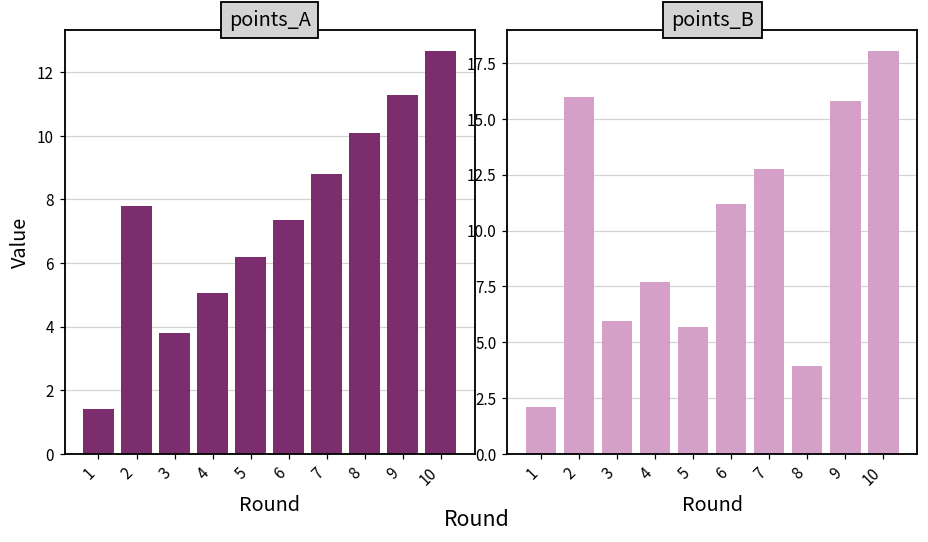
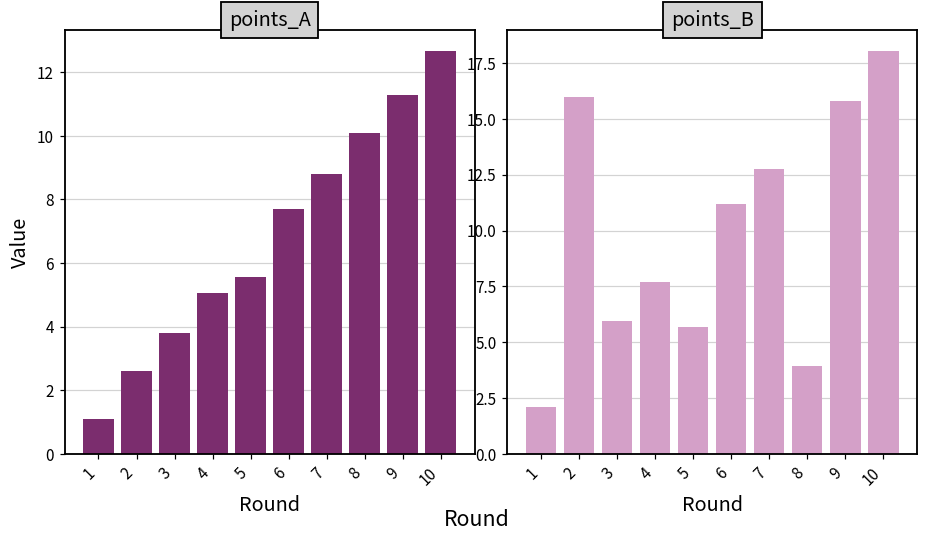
  {
    "points_A": {
-     "1": 1.4,
-     "2": 7.8,
+     "1": 1.1,
+     "2": 2.6,
      "3": 3.8,
      "4": 5.1,
-     "5": 6.2,
-     "6": 7.4,
+     "5": 5.6,
+     "6": 7.7,
      "7": 8.8,
      "8": 10.1,
      "9": 11.3,
      "10": 12.7
    },
    "points_B": {
      "1": 2.1,
      "2": 16.0,
      "3": 6.0,
      "4": 7.7,
      "5": 5.7,
      "6": 11.2,
      "7": 12.8,
      "8": 4.0,
      "9": 15.8,
      "10": 18.0
    }
  }
